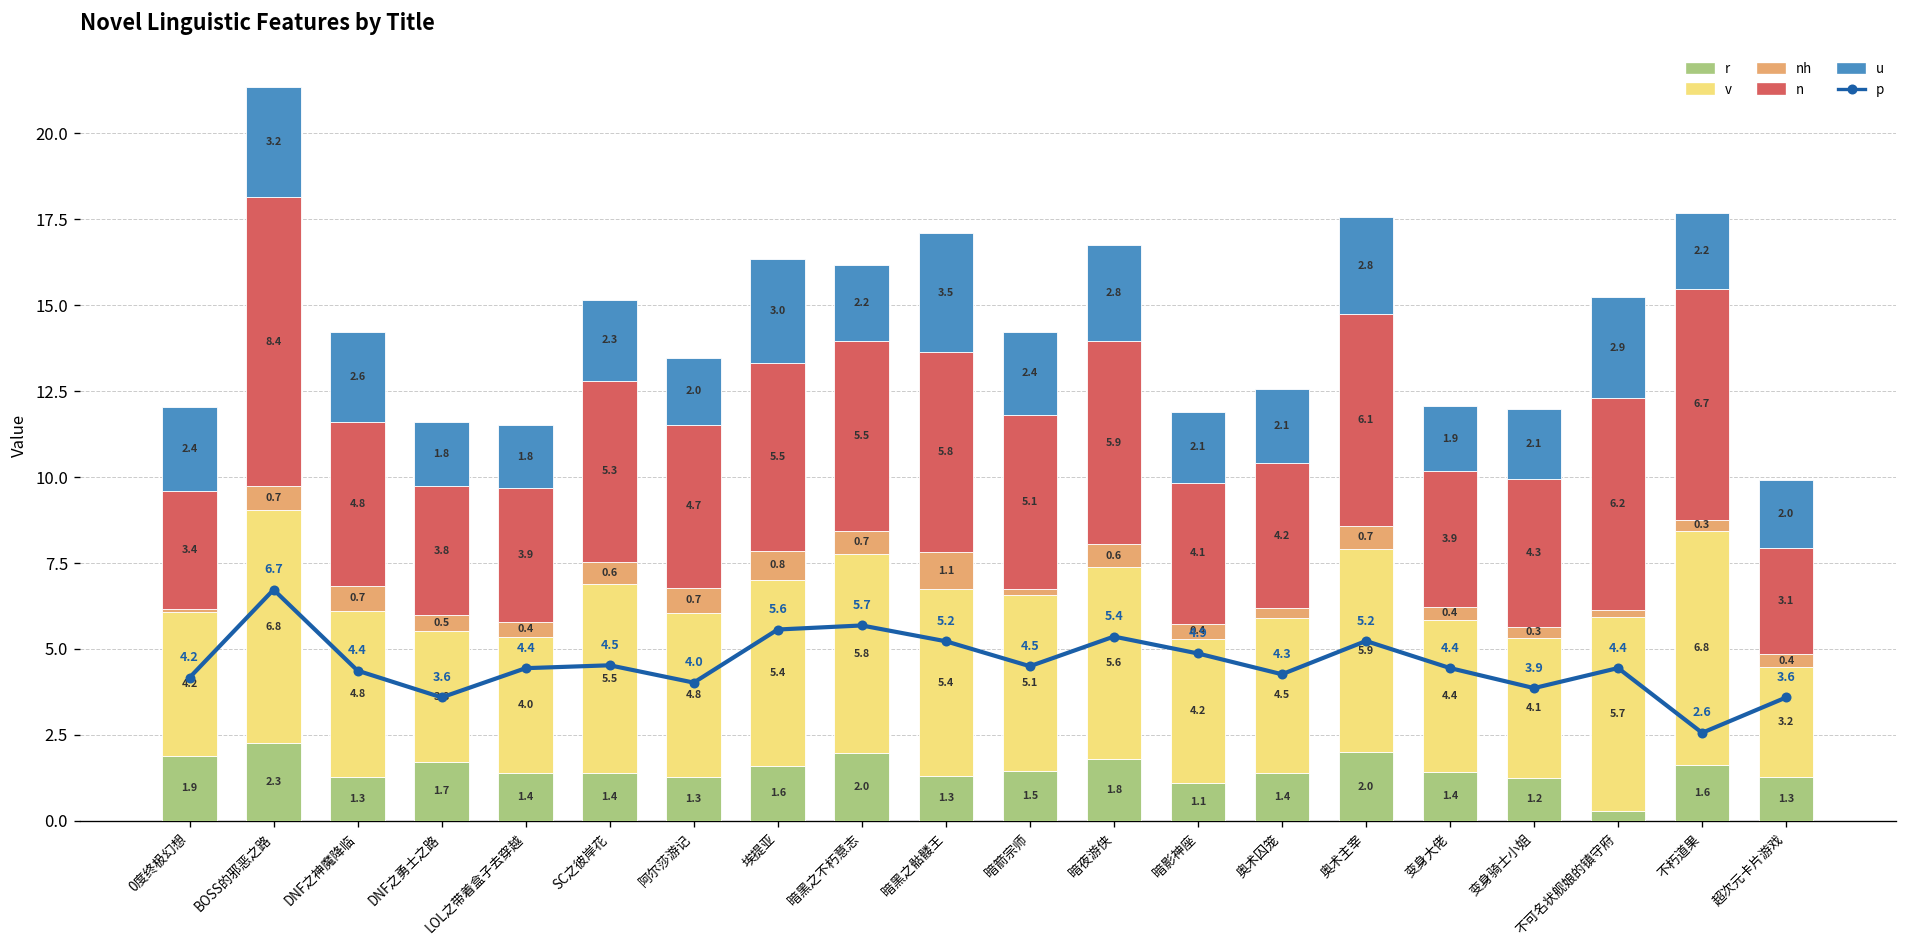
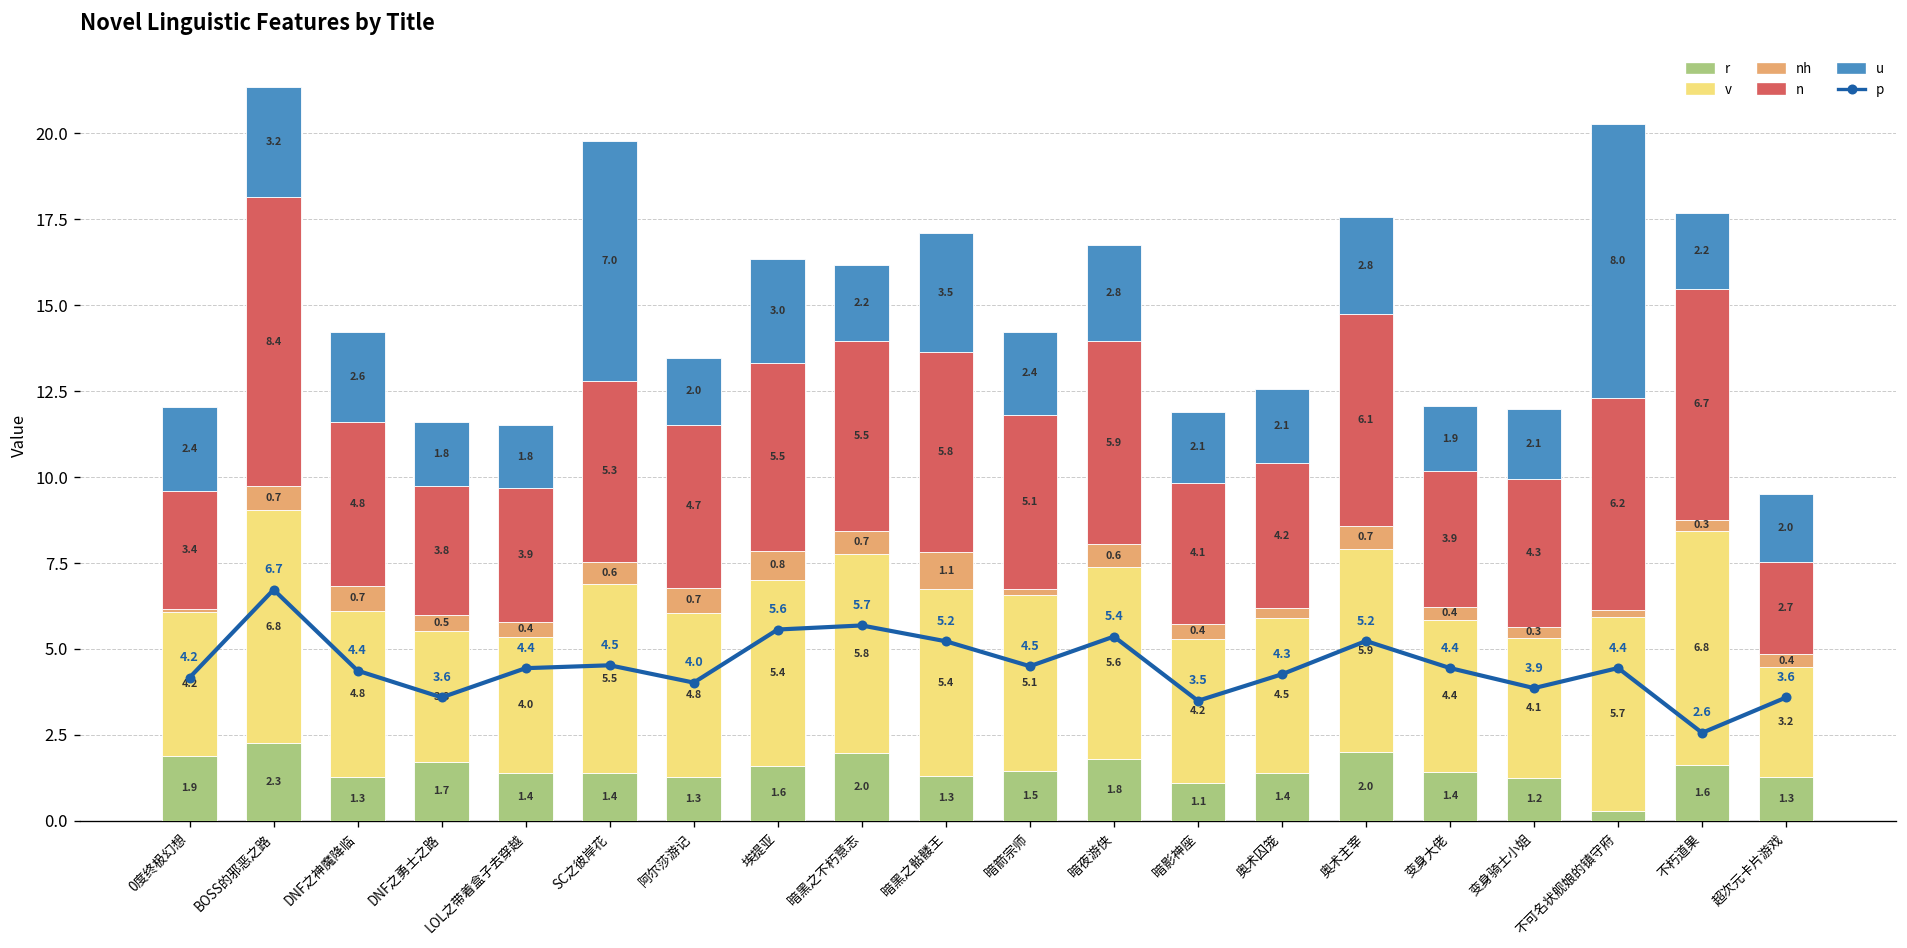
  {
    "r": {
      "0度终极幻想": 1.9,
      "BOSS的邪恶之路": 2.3,
      "DNF之神魔降临": 1.3,
      "DNF之勇士之路": 1.7,
      "LOL之带着盒子去穿越": 1.4,
      "SC之彼岸花": 1.4,
      "阿尔莎游记": 1.3,
      "埃提亚": 1.6,
      "暗黑之不朽意志": 2.0,
      "暗黑之骷髅王": 1.3,
      "暗箭宗师": 1.5,
      "暗夜游侠": 1.8,
      "暗影神座": 1.1,
      "奥术囚笼": 1.4,
      "奥术主宰": 2.0,
      "变身大佬": 1.4,
      "变身骑士小姐": 1.2,
      "不朽道果": 1.6,
      "超次元卡片游戏": 1.3
    },
    "p": {
      "BOSS的邪恶之路": 6.7,
      "DNF之神魔降临": 4.4,
      "DNF之勇士之路": 3.6,
      "LOL之带着盒子去穿越": 4.4,
      "SC之彼岸花": 4.5,
      "阿尔莎游记": 4.0,
      "埃提亚": 5.6,
      "暗黑之不朽意志": 5.7,
      "暗黑之骷髅王": 5.2,
      "暗箭宗师": 4.5,
      "暗夜游侠": 5.4,
-     "暗影神座": 4.9,
+     "暗影神座": 3.5,
      "奥术囚笼": 4.3,
      "奥术主宰": 5.2,
      "变身骑士小姐": 3.9,
      "不可名状舰娘的镇守府": 4.4,
      "不朽道果": 2.6,
      "超次元卡片游戏": 3.6
    },
    "n": {
      "0度终极幻想": 3.4,
      "BOSS的邪恶之路": 8.4,
      "DNF之神魔降临": 4.8,
      "DNF之勇士之路": 3.8,
      "LOL之带着盒子去穿越": 3.9,
      "SC之彼岸花": 5.3,
      "阿尔莎游记": 4.7,
      "埃提亚": 5.5,
      "暗黑之不朽意志": 5.5,
      "暗黑之骷髅王": 5.8,
      "暗箭宗师": 5.1,
      "暗夜游侠": 5.9,
      "暗影神座": 4.1,
      "奥术囚笼": 4.2,
      "奥术主宰": 6.1,
      "变身大佬": 3.9,
      "变身骑士小姐": 4.3,
      "不可名状舰娘的镇守府": 6.2,
      "不朽道果": 6.7,
-     "超次元卡片游戏": 3.1
+     "超次元卡片游戏": 2.7
    },
    "u": {
      "0度终极幻想": 2.4,
      "BOSS的邪恶之路": 3.2,
      "DNF之神魔降临": 2.6,
      "DNF之勇士之路": 1.8,
      "LOL之带着盒子去穿越": 1.8,
-     "SC之彼岸花": 2.3,
+     "SC之彼岸花": 7.0,
      "阿尔莎游记": 2.0,
      "埃提亚": 3.0,
      "暗黑之不朽意志": 2.2,
      "暗黑之骷髅王": 3.5,
      "暗箭宗师": 2.4,
      "暗夜游侠": 2.8,
      "暗影神座": 2.1,
      "奥术囚笼": 2.1,
      "奥术主宰": 2.8,
      "变身大佬": 1.9,
      "变身骑士小姐": 2.1,
-     "不可名状舰娘的镇守府": 2.9,
+     "不可名状舰娘的镇守府": 8.0,
      "不朽道果": 2.2,
      "超次元卡片游戏": 2.0
    }
  }
